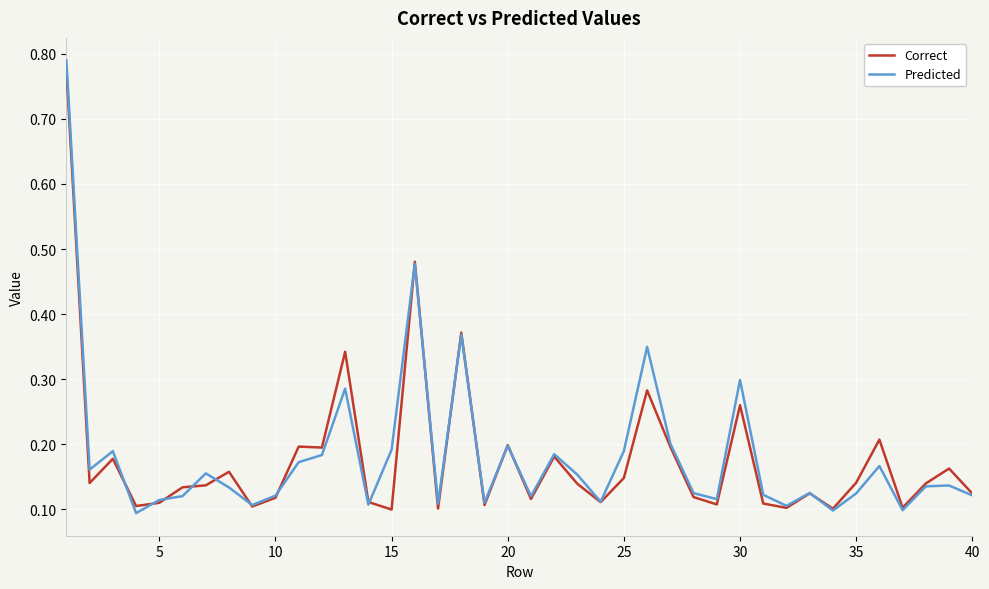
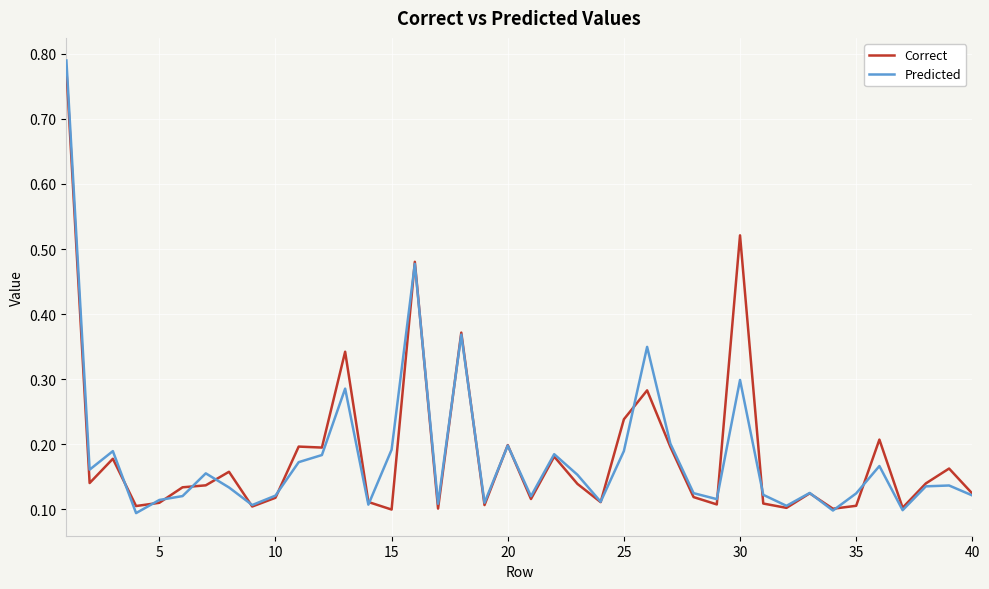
  {
    "Correct": {
      "5": 0.11,
      "15": 0.10,
-     "25": 0.15,
-     "30": 0.26,
-     "35": 0.14
+     "25": 0.24,
+     "30": 0.52,
+     "35": 0.11
    },
    "Predicted": {
      "5": 0.11,
      "15": 0.19,
      "25": 0.19,
      "30": 0.30,
      "35": 0.12
    }
  }
